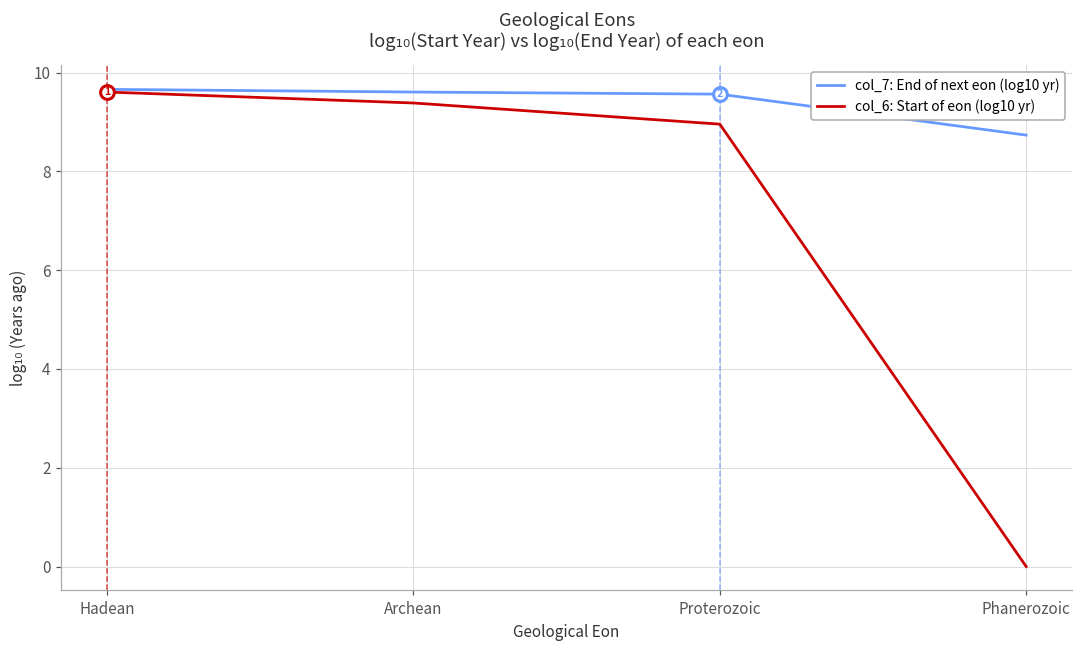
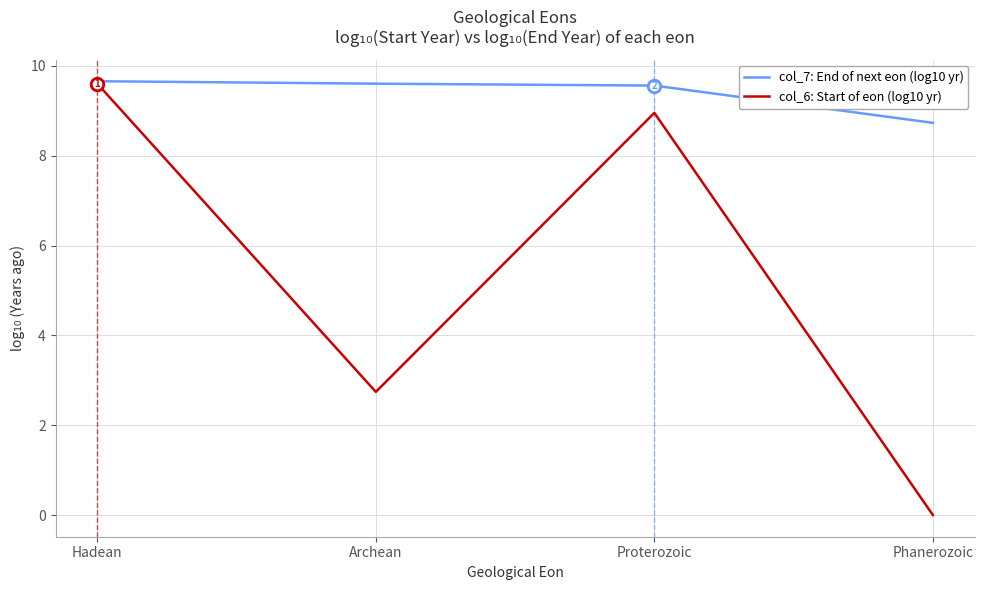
  {
    "col_7: End of next eon (log10 yr)": {
      "Archean": 9.6,
      "Phanerozoic": 8.7
    },
    "col_6: Start of eon (log10 yr)": {
-     "Archean": 9.4,
+     "Archean": 2.7,
      "Proterozoic": 9.0,
      "Phanerozoic": 0.0
    }
  }
